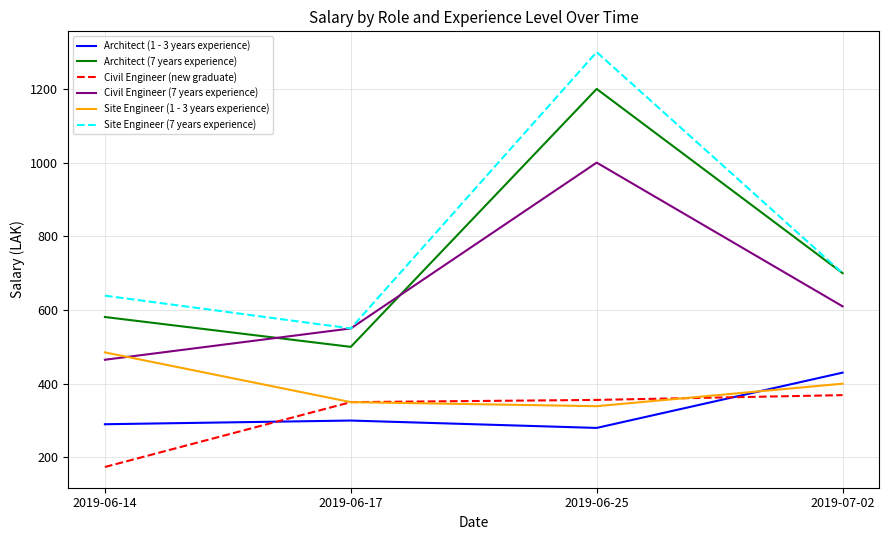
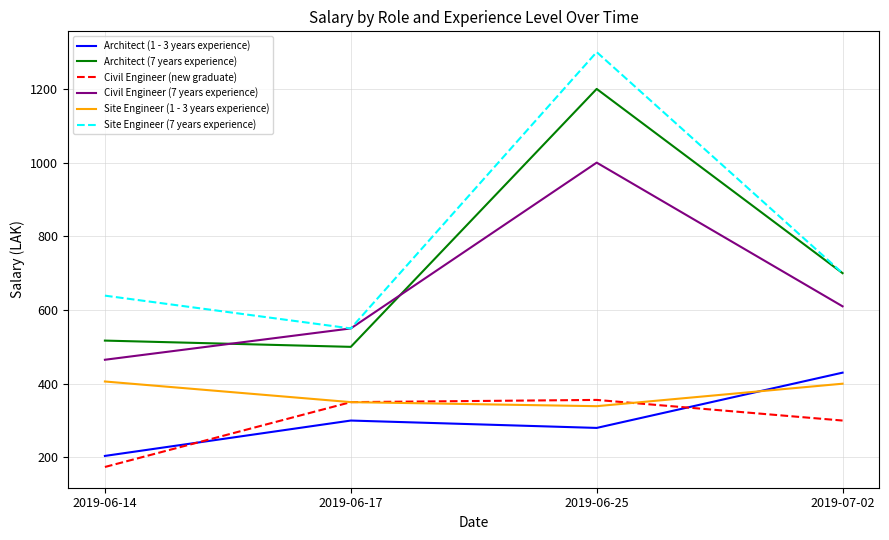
  {
    "Architect (1 - 3 years experience)": {
-     "2019-06-14": 290,
+     "2019-06-14": 200,
      "2019-06-17": 300,
      "2019-06-25": 280,
      "2019-07-02": 430
    },
    "Architect (7 years experience)": {
-     "2019-06-14": 580,
+     "2019-06-14": 520,
      "2019-06-17": 500,
      "2019-06-25": 1200
    },
    "Civil Engineer (new graduate)": {
      "2019-06-14": 170,
      "2019-06-25": 360,
-     "2019-07-02": 370
+     "2019-07-02": 300
    },
    "Civil Engineer (7 years experience)": {
      "2019-06-14": 470,
      "2019-06-25": 1000,
      "2019-07-02": 610
    },
    "Site Engineer (1 - 3 years experience)": {
-     "2019-06-14": 490,
+     "2019-06-14": 410,
      "2019-06-25": 340,
      "2019-07-02": 400
    },
    "Site Engineer (7 years experience)": {
      "2019-06-14": 640,
      "2019-06-25": 1300
    }
  }
